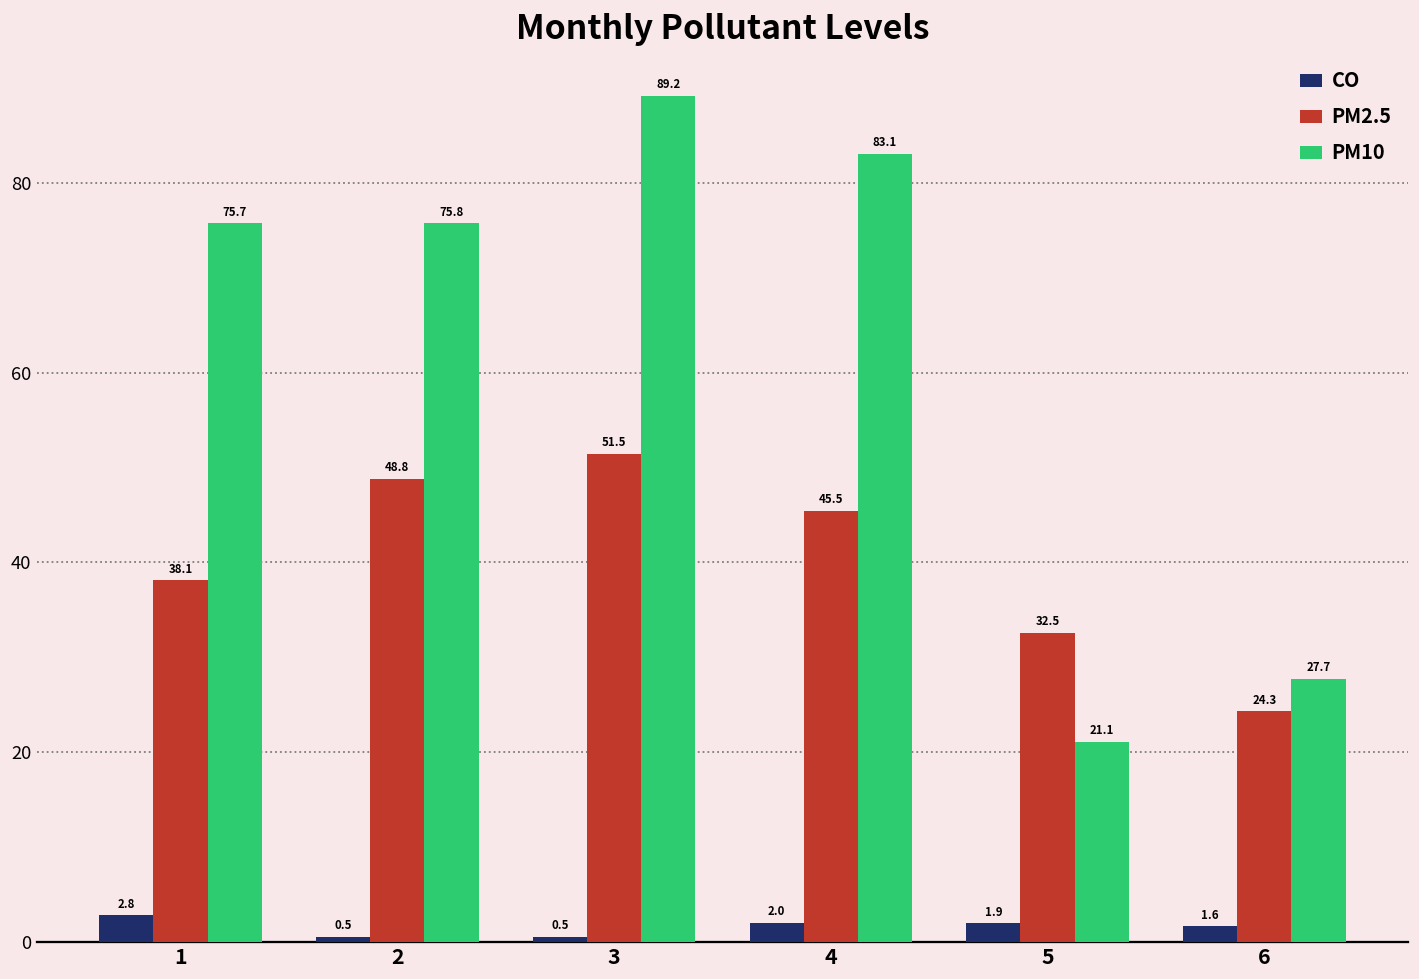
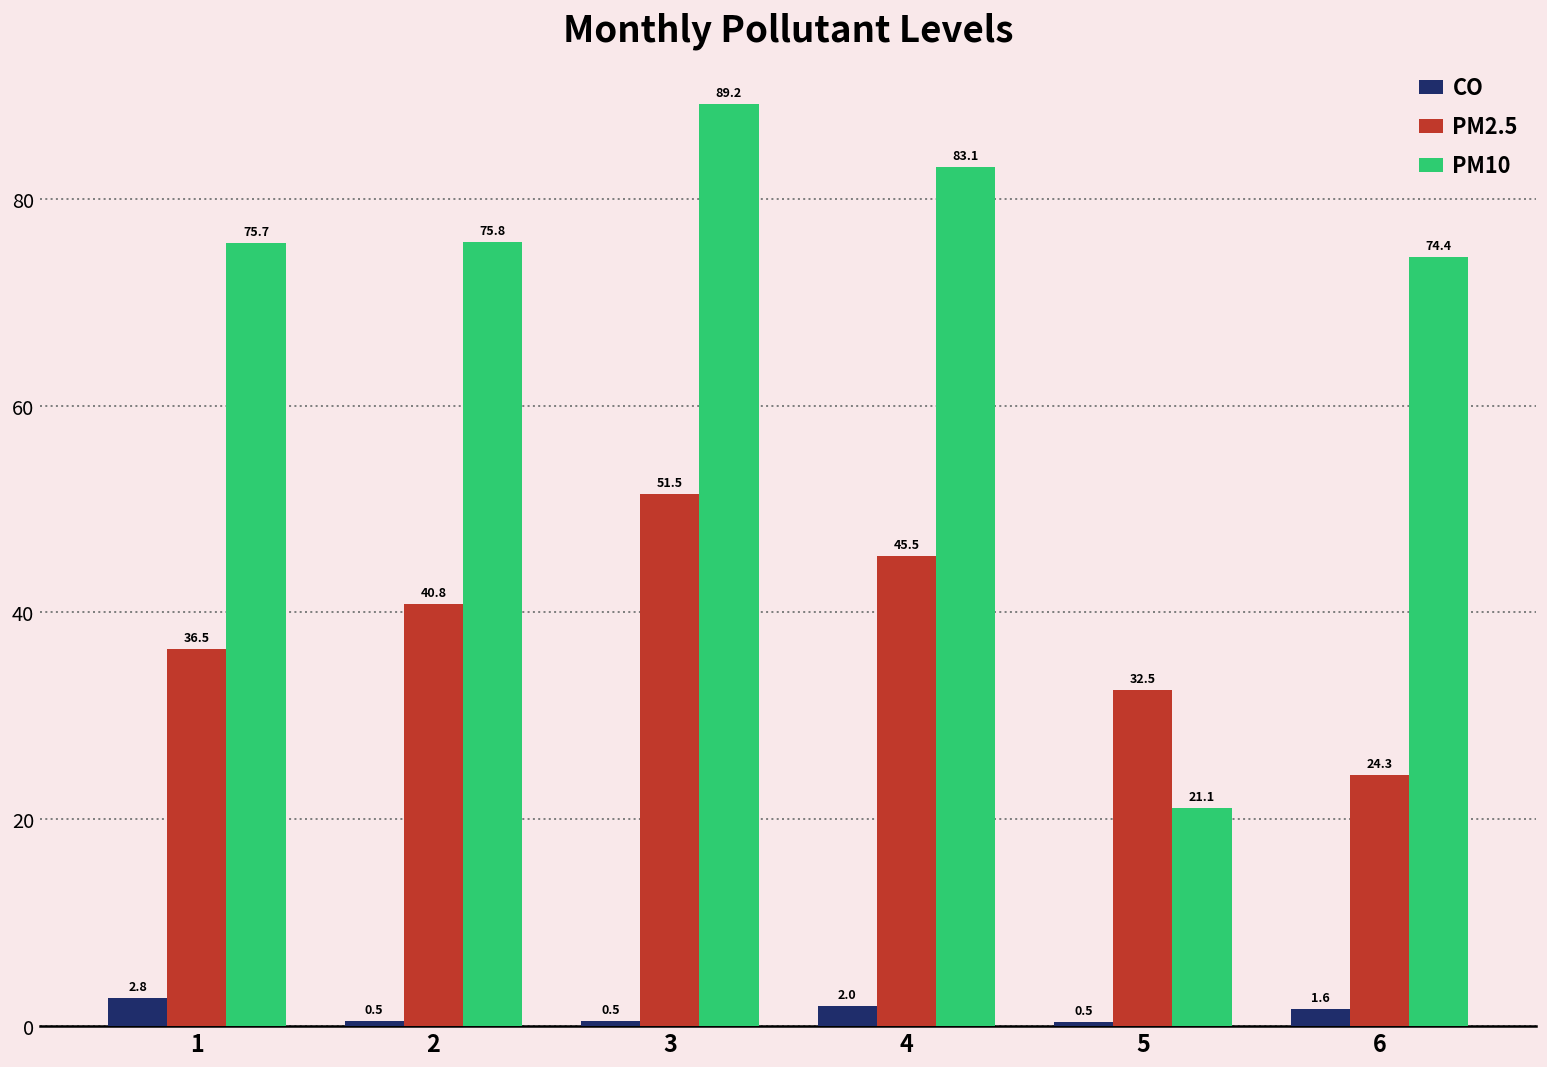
  {
    "CO": {
      "1": 2.8,
      "2": 0.5,
      "3": 0.5,
      "4": 2.0,
-     "5": 1.9,
+     "5": 0.5,
      "6": 1.6
    },
    "PM2.5": {
-     "1": 38.1,
-     "2": 48.8,
+     "1": 36.5,
+     "2": 40.8,
      "3": 51.5,
      "4": 45.5,
      "5": 32.5,
      "6": 24.3
    },
    "PM10": {
      "1": 75.7,
      "2": 75.8,
      "3": 89.2,
      "4": 83.1,
      "5": 21.1,
-     "6": 27.7
+     "6": 74.4
    }
  }
